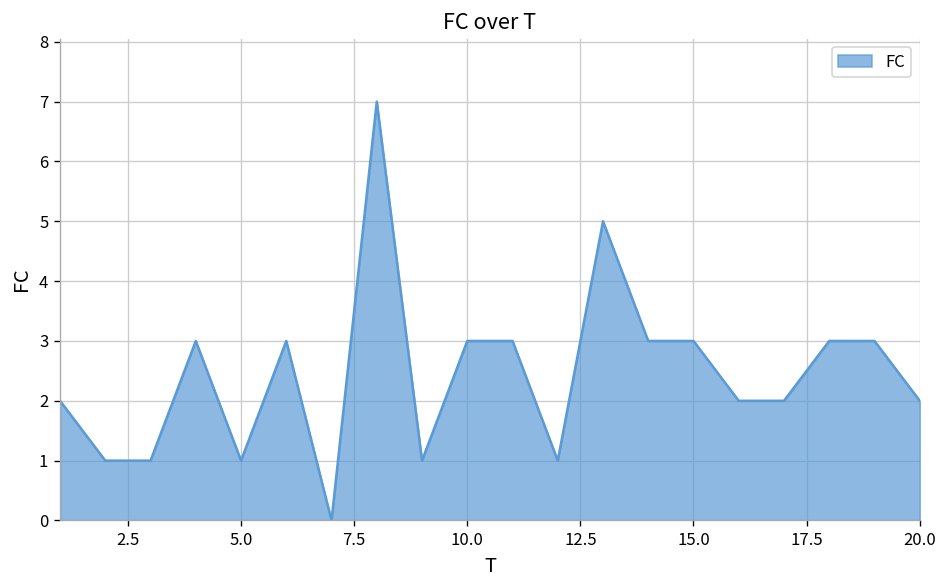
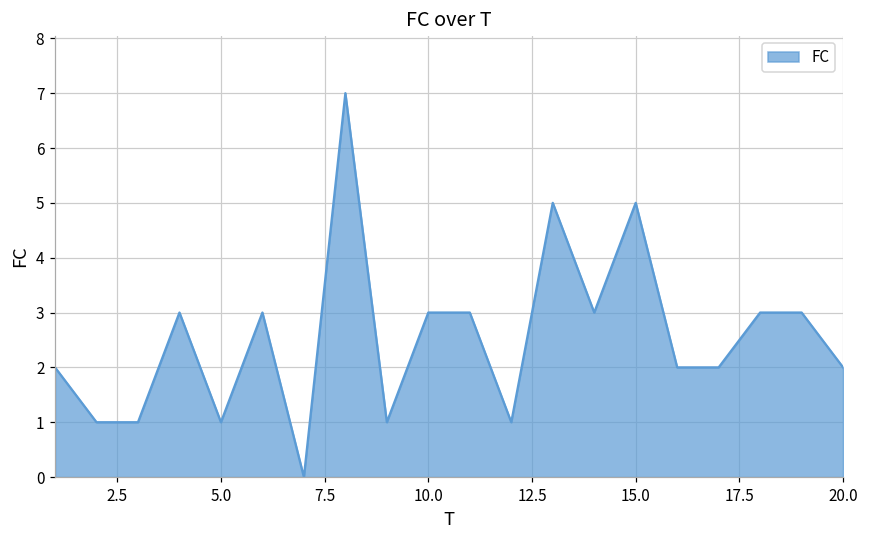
  {
    "5.0": 1,
    "10.0": 3,
-   "15.0": 3,
+   "15.0": 5,
    "20.0": 2
  }
